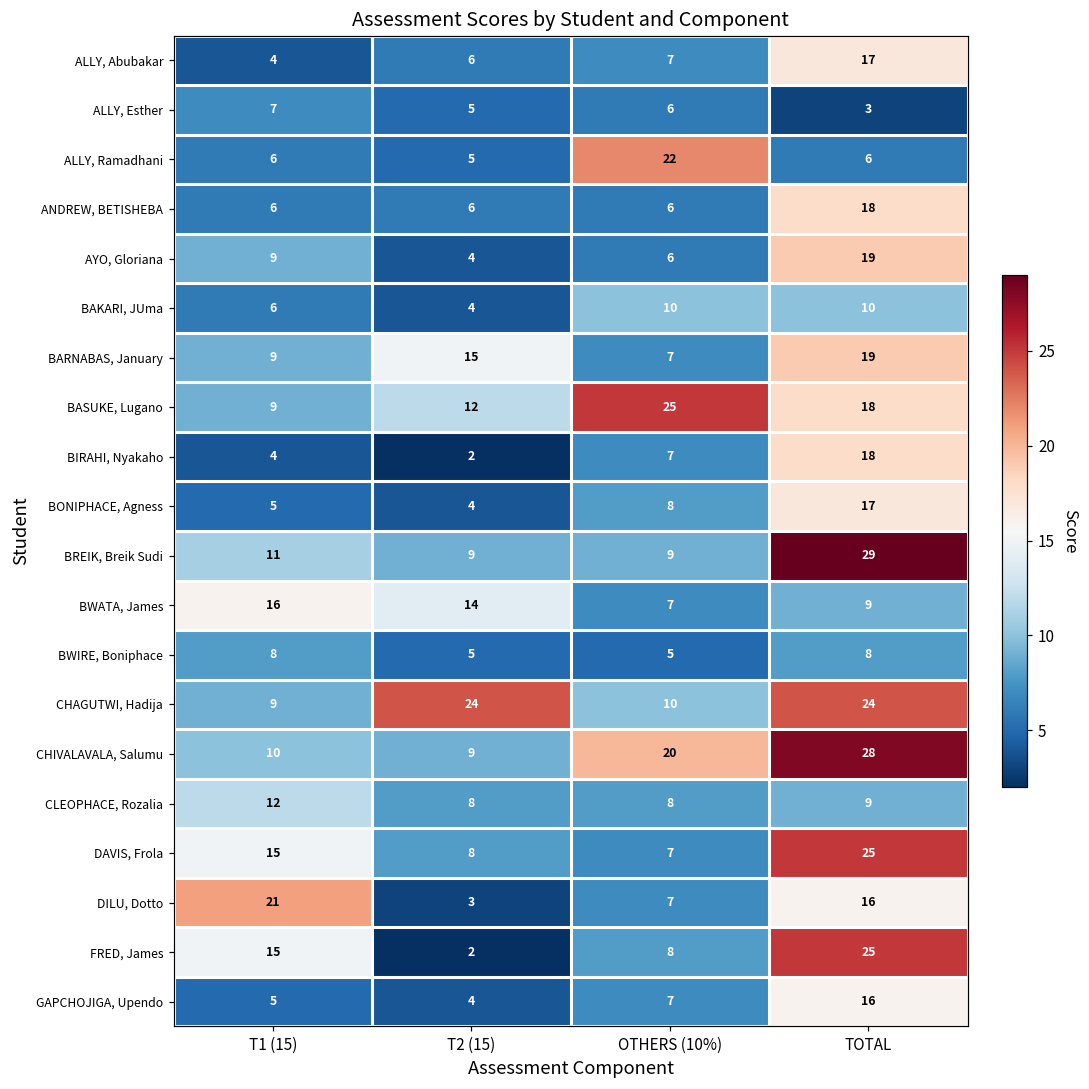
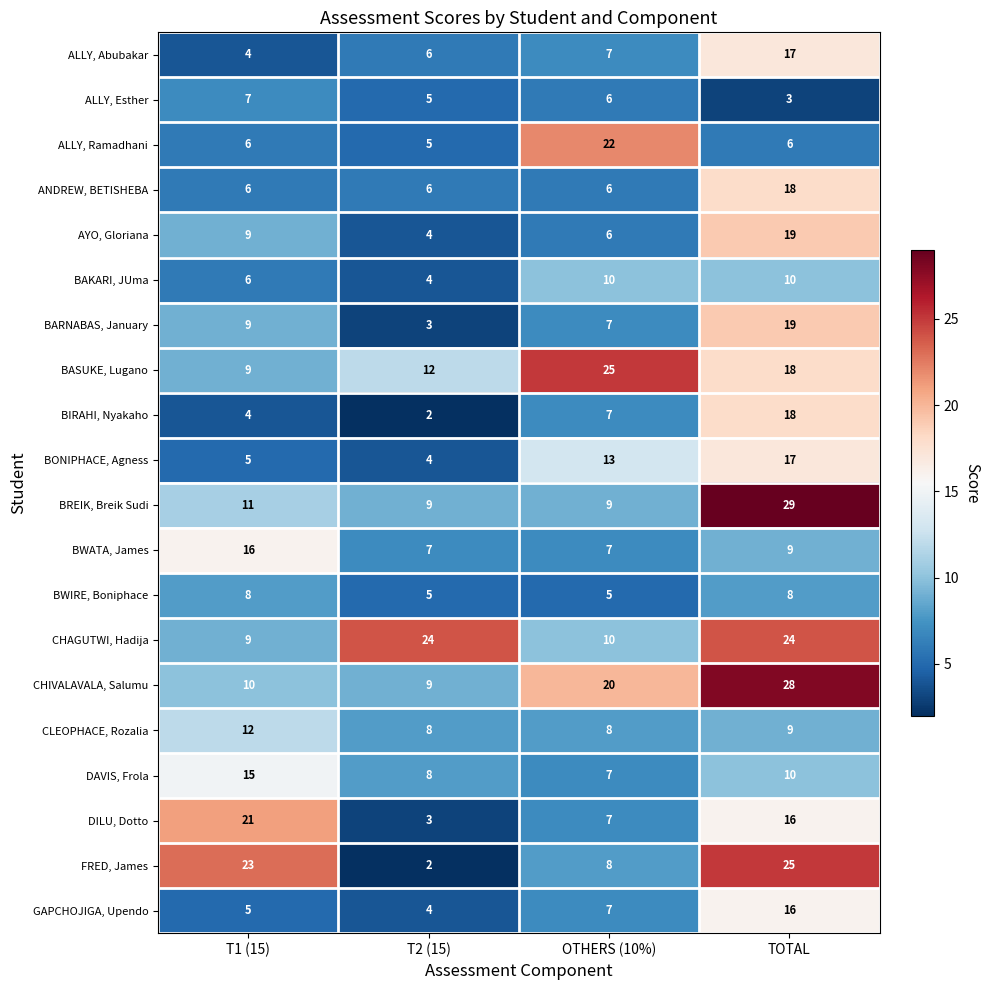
  {
    "ALLY, Abubakar": {
      "T1 (15)": 4,
      "T2 (15)": 6,
      "OTHERS (10%)": 7,
      "TOTAL": 17
    },
    "ALLY, Esther": {
      "T1 (15)": 7,
      "T2 (15)": 5,
      "OTHERS (10%)": 6,
      "TOTAL": 3
    },
    "ALLY, Ramadhani": {
      "T1 (15)": 6,
      "T2 (15)": 5,
      "OTHERS (10%)": 22,
      "TOTAL": 6
    },
    "ANDREW, BETISHEBA": {
      "T1 (15)": 6,
      "T2 (15)": 6,
      "OTHERS (10%)": 6,
      "TOTAL": 18
    },
    "AYO, Gloriana": {
      "T1 (15)": 9,
      "T2 (15)": 4,
      "OTHERS (10%)": 6,
      "TOTAL": 19
    },
    "BAKARI, JUma": {
      "T1 (15)": 6,
      "T2 (15)": 4,
      "OTHERS (10%)": 10,
      "TOTAL": 10
    },
    "BARNABAS, January": {
      "T1 (15)": 9,
-     "T2 (15)": 15,
+     "T2 (15)": 3,
      "OTHERS (10%)": 7,
      "TOTAL": 19
    },
    "BASUKE, Lugano": {
      "T1 (15)": 9,
      "T2 (15)": 12,
      "OTHERS (10%)": 25,
      "TOTAL": 18
    },
    "BIRAHI, Nyakaho": {
      "T1 (15)": 4,
      "T2 (15)": 2,
      "OTHERS (10%)": 7,
      "TOTAL": 18
    },
    "BONIPHACE, Agness": {
      "T1 (15)": 5,
      "T2 (15)": 4,
-     "OTHERS (10%)": 8,
+     "OTHERS (10%)": 13,
      "TOTAL": 17
    },
    "BREIK, Breik Sudi": {
      "T1 (15)": 11,
      "T2 (15)": 9,
      "OTHERS (10%)": 9,
      "TOTAL": 29
    },
    "BWATA, James": {
      "T1 (15)": 16,
-     "T2 (15)": 14,
+     "T2 (15)": 7,
      "OTHERS (10%)": 7,
      "TOTAL": 9
    },
    "BWIRE, Boniphace": {
      "T1 (15)": 8,
      "T2 (15)": 5,
      "OTHERS (10%)": 5,
      "TOTAL": 8
    },
    "CHAGUTWI, Hadija": {
      "T1 (15)": 9,
      "T2 (15)": 24,
      "OTHERS (10%)": 10,
      "TOTAL": 24
    },
    "CHIVALAVALA, Salumu": {
      "T1 (15)": 10,
      "T2 (15)": 9,
      "OTHERS (10%)": 20,
      "TOTAL": 28
    },
    "CLEOPHACE, Rozalia": {
      "T1 (15)": 12,
      "T2 (15)": 8,
      "OTHERS (10%)": 8,
      "TOTAL": 9
    },
    "DAVIS, Frola": {
      "T1 (15)": 15,
      "T2 (15)": 8,
      "OTHERS (10%)": 7,
-     "TOTAL": 25
+     "TOTAL": 10
    },
    "DILU, Dotto": {
      "T1 (15)": 21,
      "T2 (15)": 3,
      "OTHERS (10%)": 7,
      "TOTAL": 16
    },
    "FRED, James": {
-     "T1 (15)": 15,
+     "T1 (15)": 23,
      "T2 (15)": 2,
      "OTHERS (10%)": 8,
      "TOTAL": 25
    },
    "GAPCHOJIGA, Upendo": {
      "T1 (15)": 5,
      "T2 (15)": 4,
      "OTHERS (10%)": 7,
      "TOTAL": 16
    }
  }
